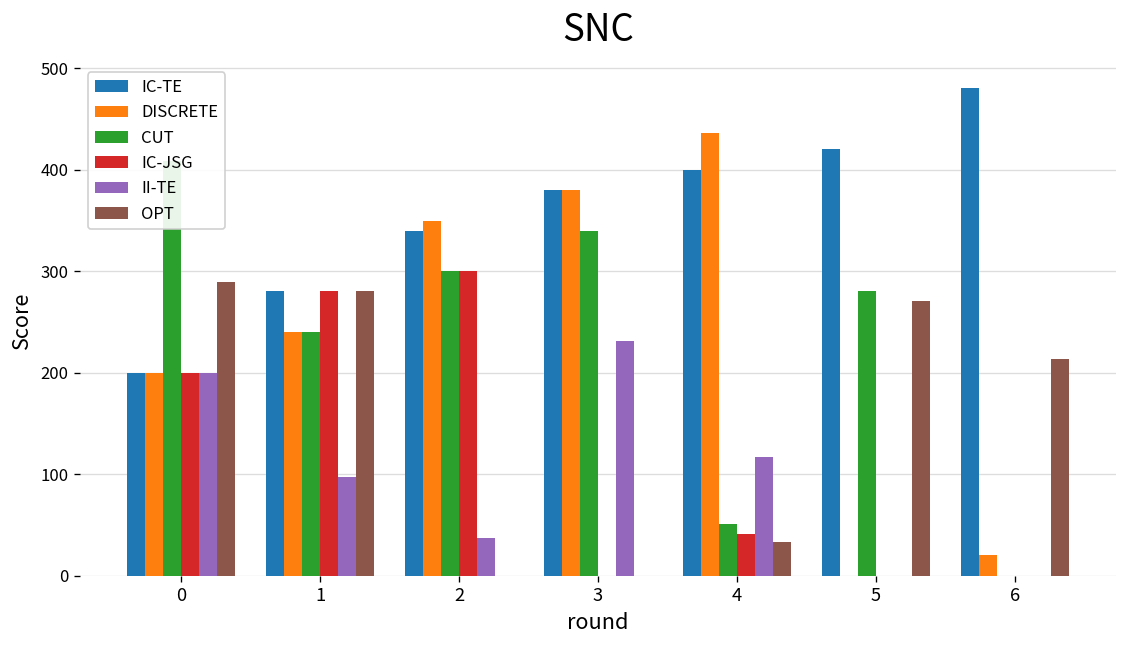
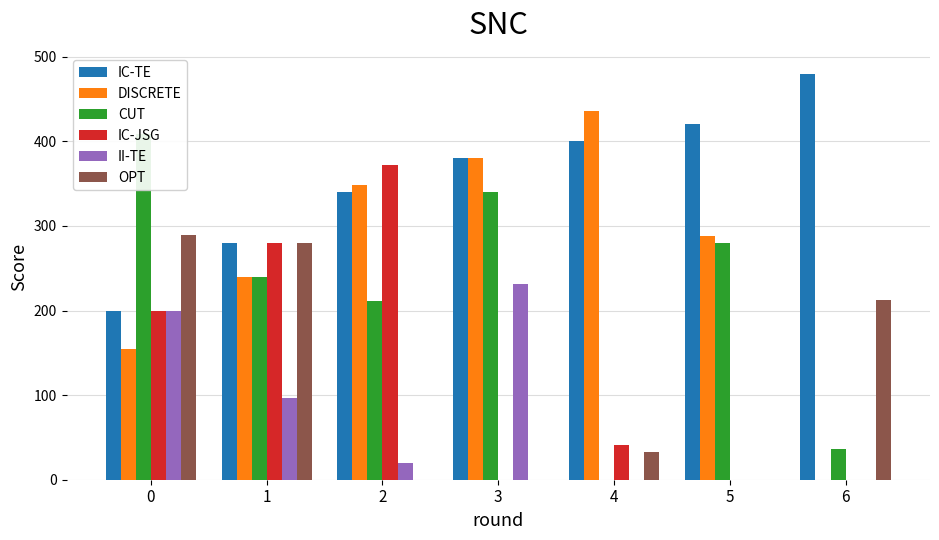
  {
    "IC-TE": {
      "0": 200,
      "1": 280,
      "2": 340,
      "3": 380,
      "4": 400,
      "5": 420,
      "6": 480
    },
    "DISCRETE": {
-     "0": 200,
+     "0": 160,
      "1": 240,
      "2": 350,
      "3": 380,
      "4": 440,
-     "5": 0,
-     "6": 20
+     "5": 290,
+     "6": 0
    },
    "CUT": {
      "1": 240,
-     "2": 300,
+     "2": 210,
      "3": 340,
-     "4": 50,
+     "4": 0,
      "5": 280,
-     "6": 0
+     "6": 40
    },
    "IC-JSG": {
      "0": 200,
      "1": 280,
-     "2": 300,
+     "2": 370,
      "3": 0,
      "4": 40,
      "5": 0,
      "6": 0
    },
    "II-TE": {
      "0": 200,
      "1": 100,
-     "2": 40,
+     "2": 20,
      "3": 230,
-     "4": 120,
+     "4": 0,
      "5": 0,
      "6": 0
    },
    "OPT": {
      "0": 290,
      "1": 280,
      "2": 0,
      "3": 0,
      "4": 30,
-     "5": 270,
+     "5": 0,
      "6": 210
    }
  }
